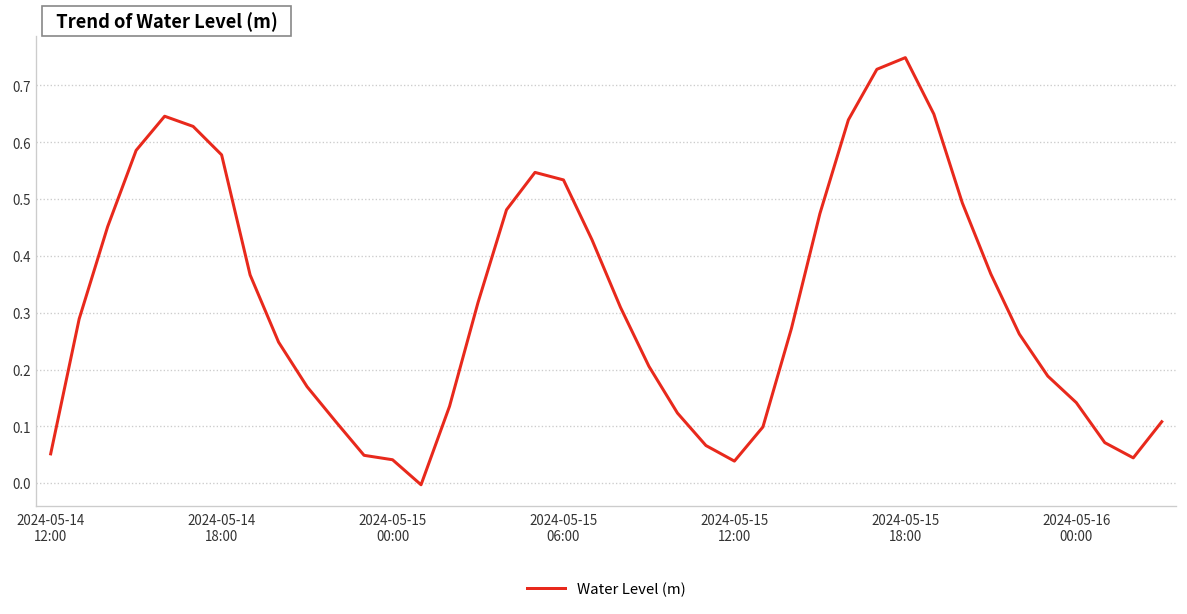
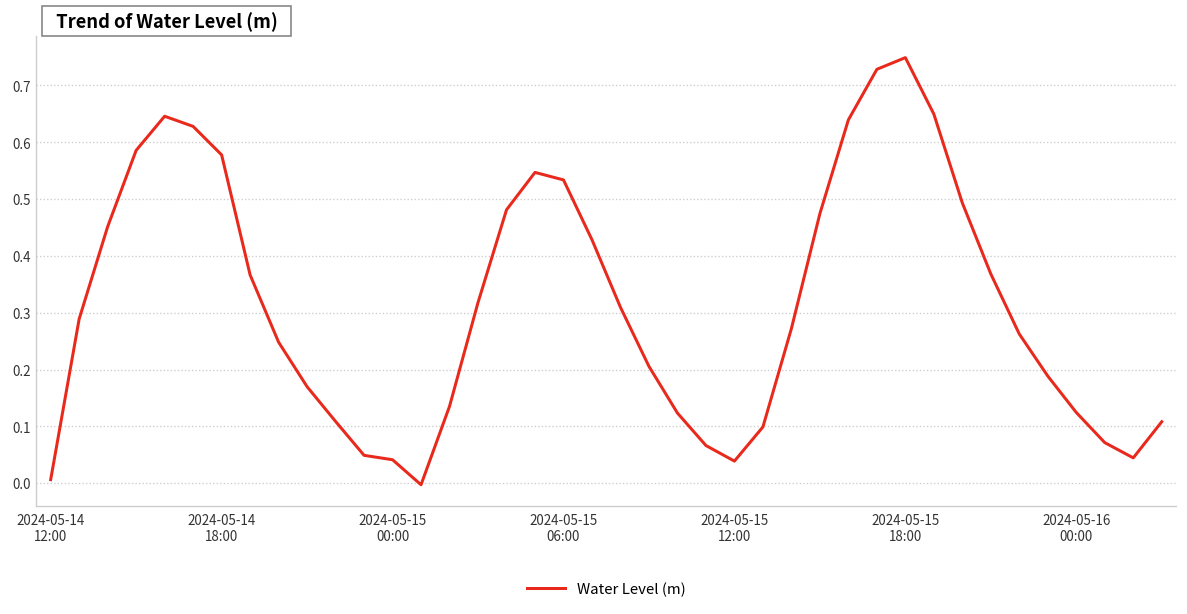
  {
-   "2024-05-14 12:00": 0.05,
+   "2024-05-14 12:00": 0.01,
    "2024-05-14 18:00": 0.58,
    "2024-05-15 00:00": 0.04,
    "2024-05-15 06:00": 0.53,
    "2024-05-15 12:00": 0.04,
    "2024-05-15 18:00": 0.75,
-   "2024-05-16 00:00": 0.14
+   "2024-05-16 00:00": 0.12
  }
